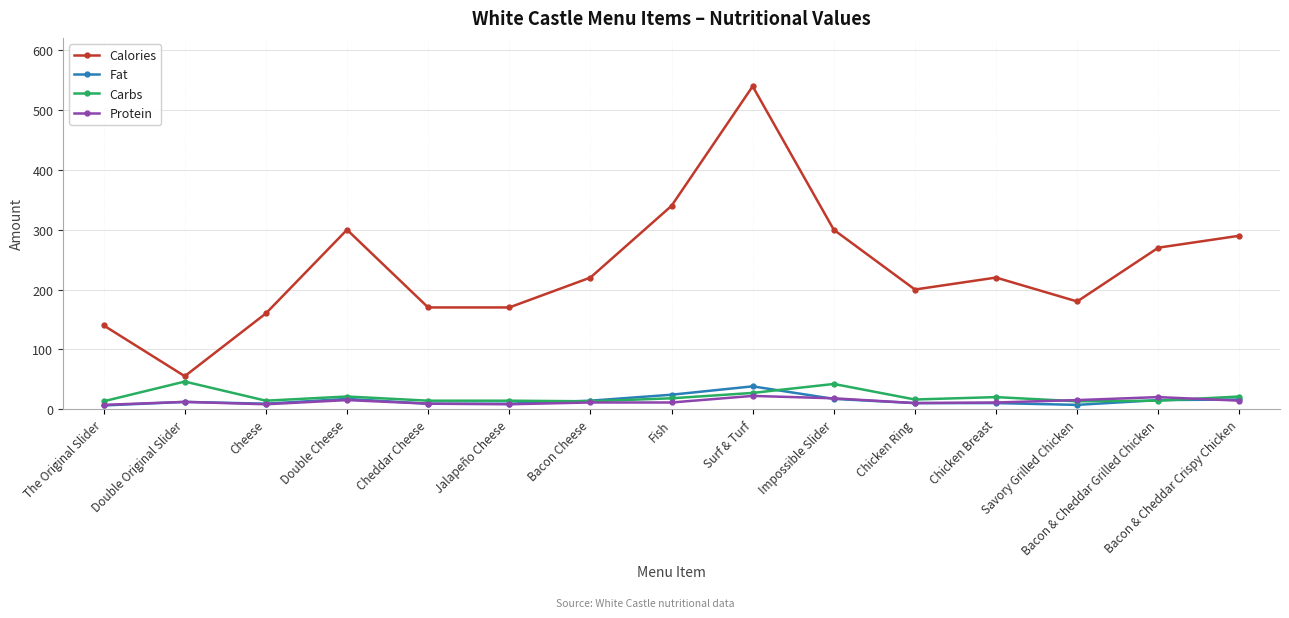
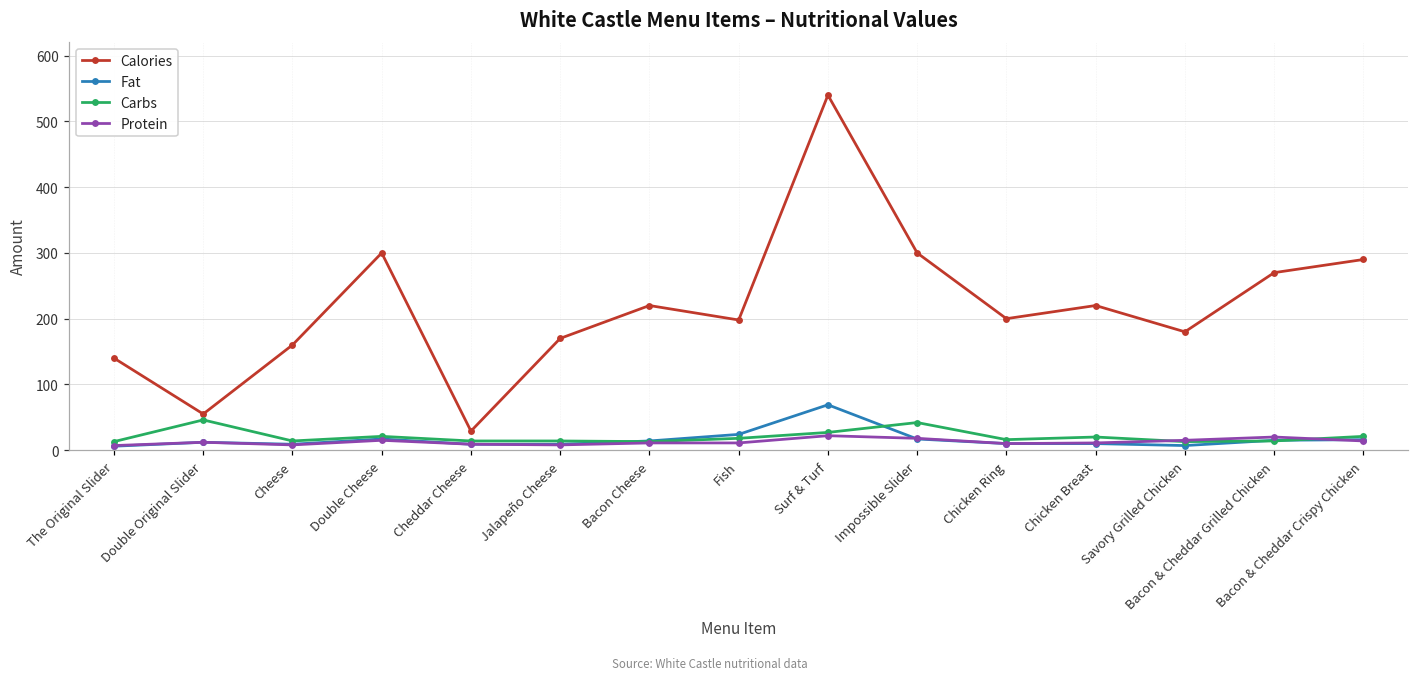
  {
    "Calories": {
      "The Original Slider": 140,
      "Double Original Slider": 60,
      "Cheese": 160,
      "Double Cheese": 300,
-     "Cheddar Cheese": 170,
+     "Cheddar Cheese": 30,
      "Jalapeño Cheese": 170,
      "Bacon Cheese": 220,
-     "Fish": 340,
+     "Fish": 200,
      "Surf & Turf": 540,
      "Impossible Slider": 300,
      "Chicken Ring": 200,
      "Chicken Breast": 220,
      "Savory Grilled Chicken": 180,
      "Bacon & Cheddar Grilled Chicken": 270,
      "Bacon & Cheddar Crispy Chicken": 290
    },
    "Fat": {
      "Fish": 20,
-     "Surf & Turf": 40,
+     "Surf & Turf": 70,
      "Savory Grilled Chicken": 10
    },
    "Carbs": {
      "The Original Slider": 10,
      "Double Original Slider": 50,
      "Cheese": 10,
      "Cheddar Cheese": 10,
      "Jalapeño Cheese": 10,
      "Fish": 20,
      "Surf & Turf": 30,
      "Impossible Slider": 40,
      "Chicken Ring": 20,
      "Chicken Breast": 20,
      "Bacon & Cheddar Crispy Chicken": 20
    },
    "Protein": {
      "Fish": 10,
      "Surf & Turf": 20,
      "Bacon & Cheddar Grilled Chicken": 20
    }
  }
